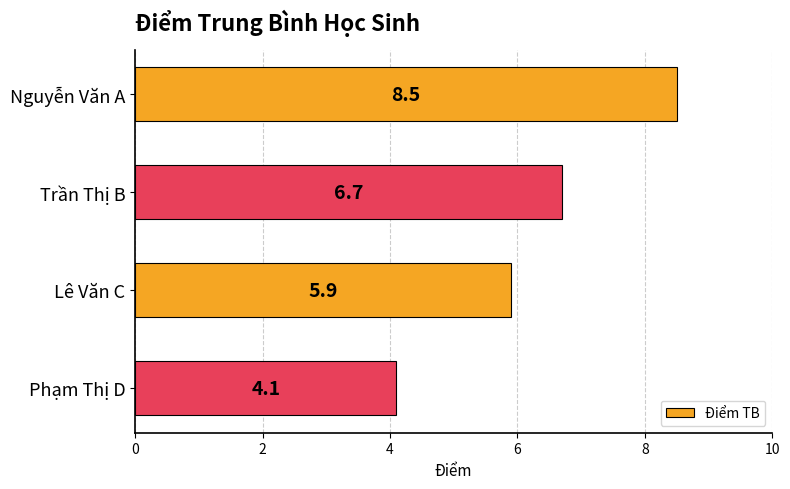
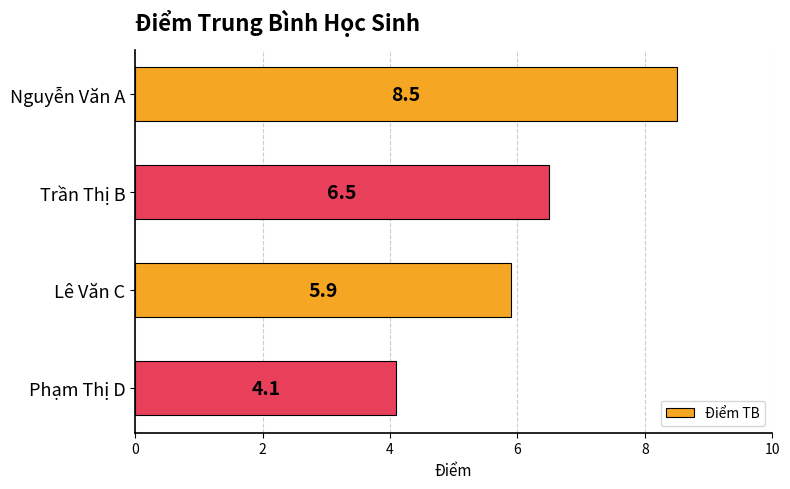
  {
    "Điểm TB": {
      "Nguyễn Văn A": 8.5,
-     "Trần Thị B": 6.7,
+     "Trần Thị B": 6.5,
      "Lê Văn C": 5.9,
      "Phạm Thị D": 4.1
    }
  }
